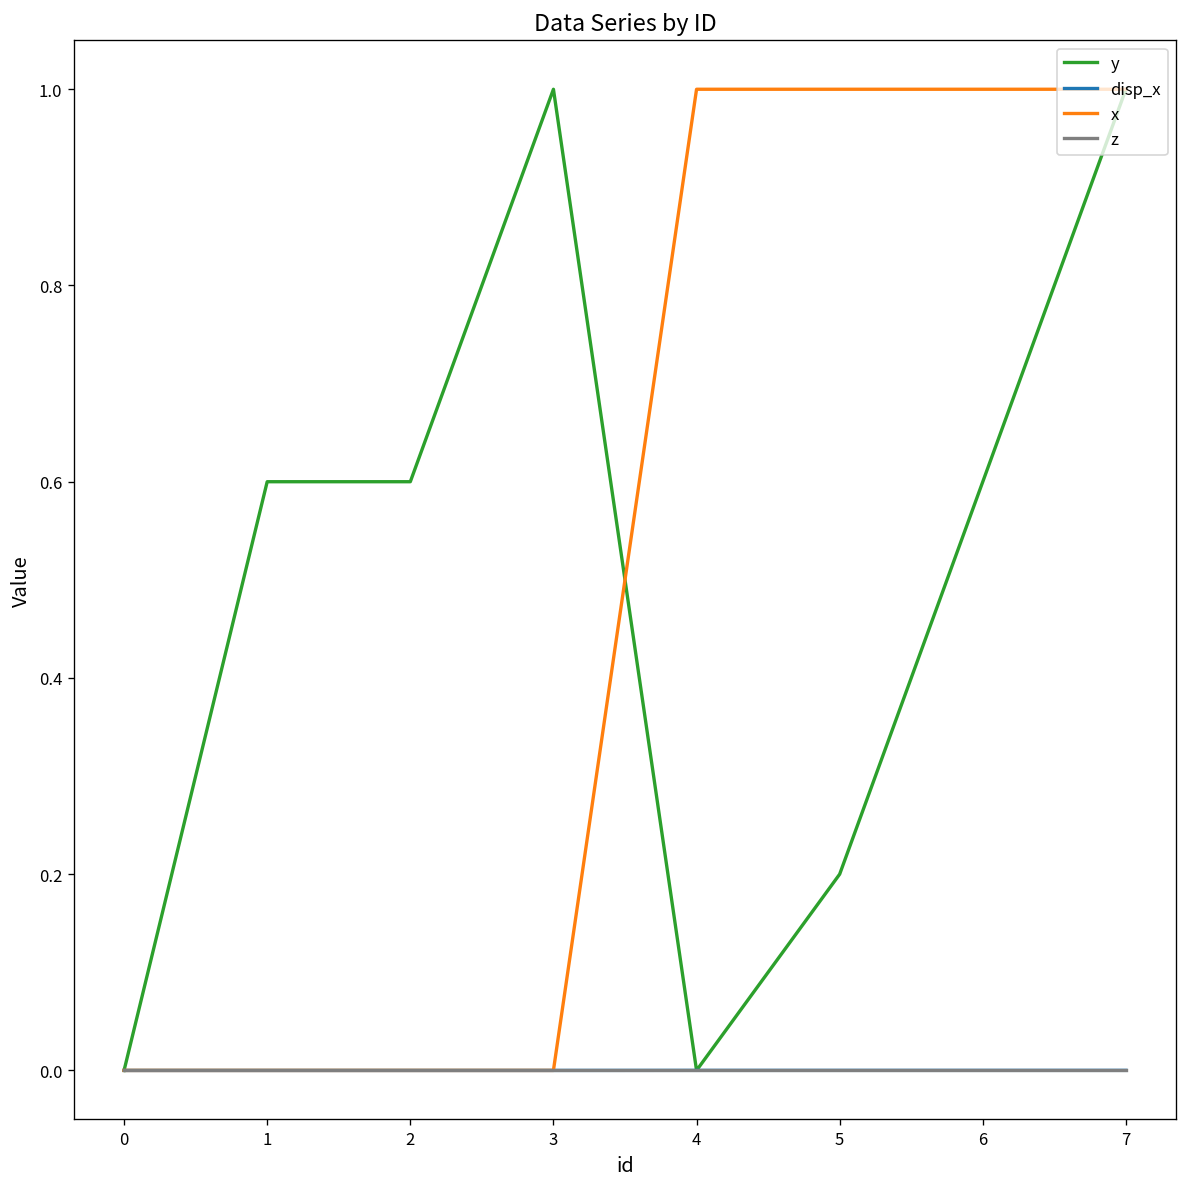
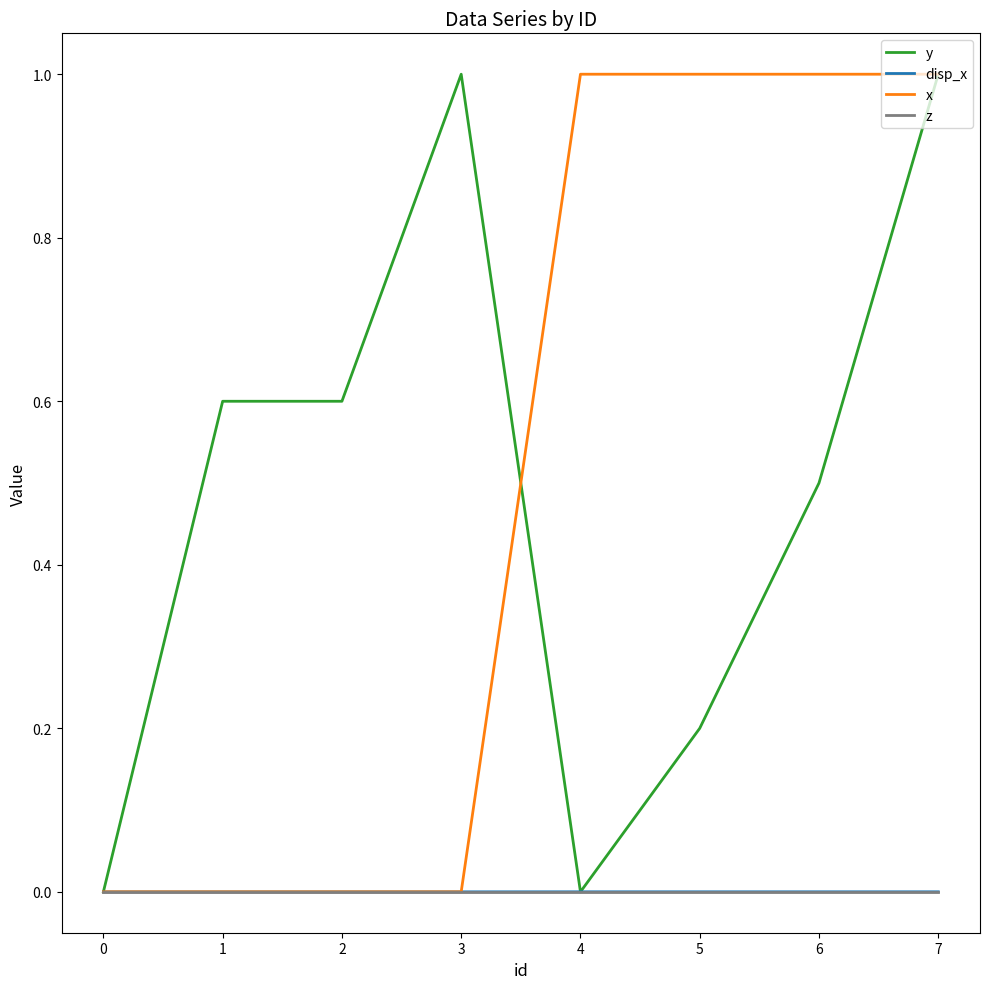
  {
    "y": {
      "1": 0.6,
      "2": 0.6,
      "3": 1.0,
      "5": 0.2,
-     "6": 0.6
+     "6": 0.5
    },
    "z": {
      "5": 0.0,
      "6": 0.0,
      "7": 0.0
    },
    "x": {
      "4": 1.0,
      "5": 1.0,
      "6": 1.0
    }
  }
